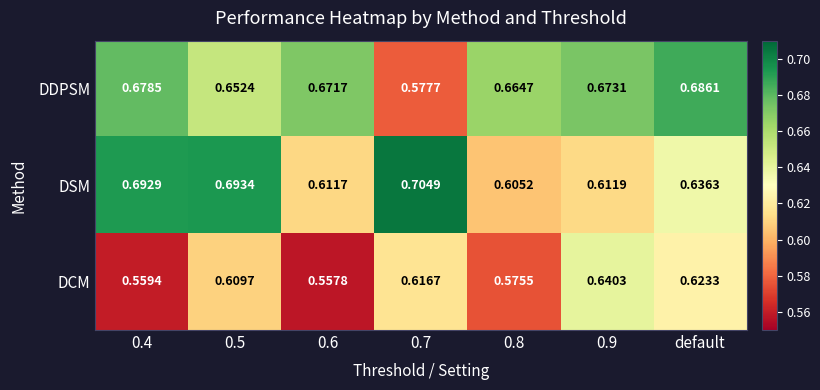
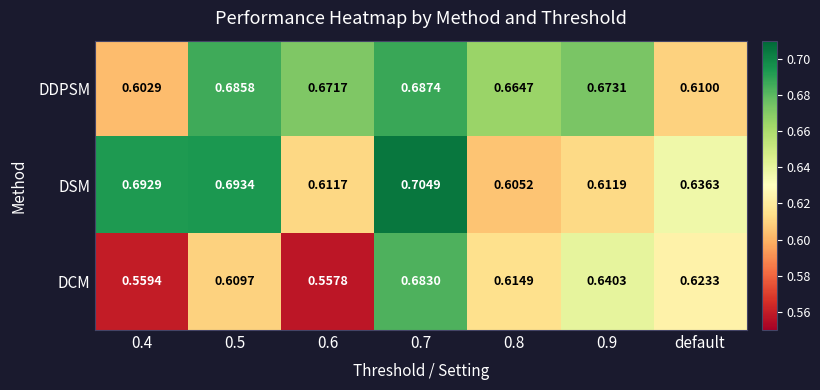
  {
    "DDPSM": {
-     "0.4": 0.6785,
-     "0.5": 0.6524,
+     "0.4": 0.6029,
+     "0.5": 0.6858,
      "0.6": 0.6717,
-     "0.7": 0.5777,
+     "0.7": 0.6874,
      "0.8": 0.6647,
      "0.9": 0.6731,
-     "default": 0.6861
+     "default": 0.6100
    },
    "DSM": {
      "0.4": 0.6929,
      "0.5": 0.6934,
      "0.6": 0.6117,
      "0.7": 0.7049,
      "0.8": 0.6052,
      "0.9": 0.6119,
      "default": 0.6363
    },
    "DCM": {
      "0.4": 0.5594,
      "0.5": 0.6097,
      "0.6": 0.5578,
-     "0.7": 0.6167,
-     "0.8": 0.5755,
+     "0.7": 0.6830,
+     "0.8": 0.6149,
      "0.9": 0.6403,
      "default": 0.6233
    }
  }
